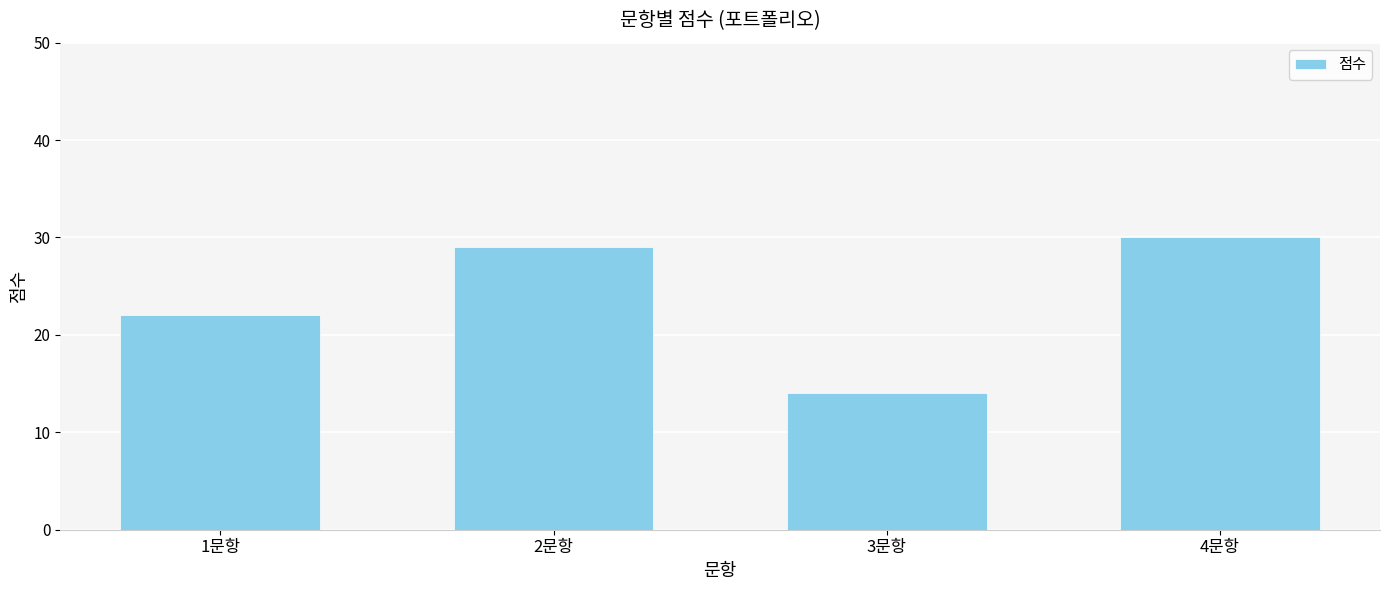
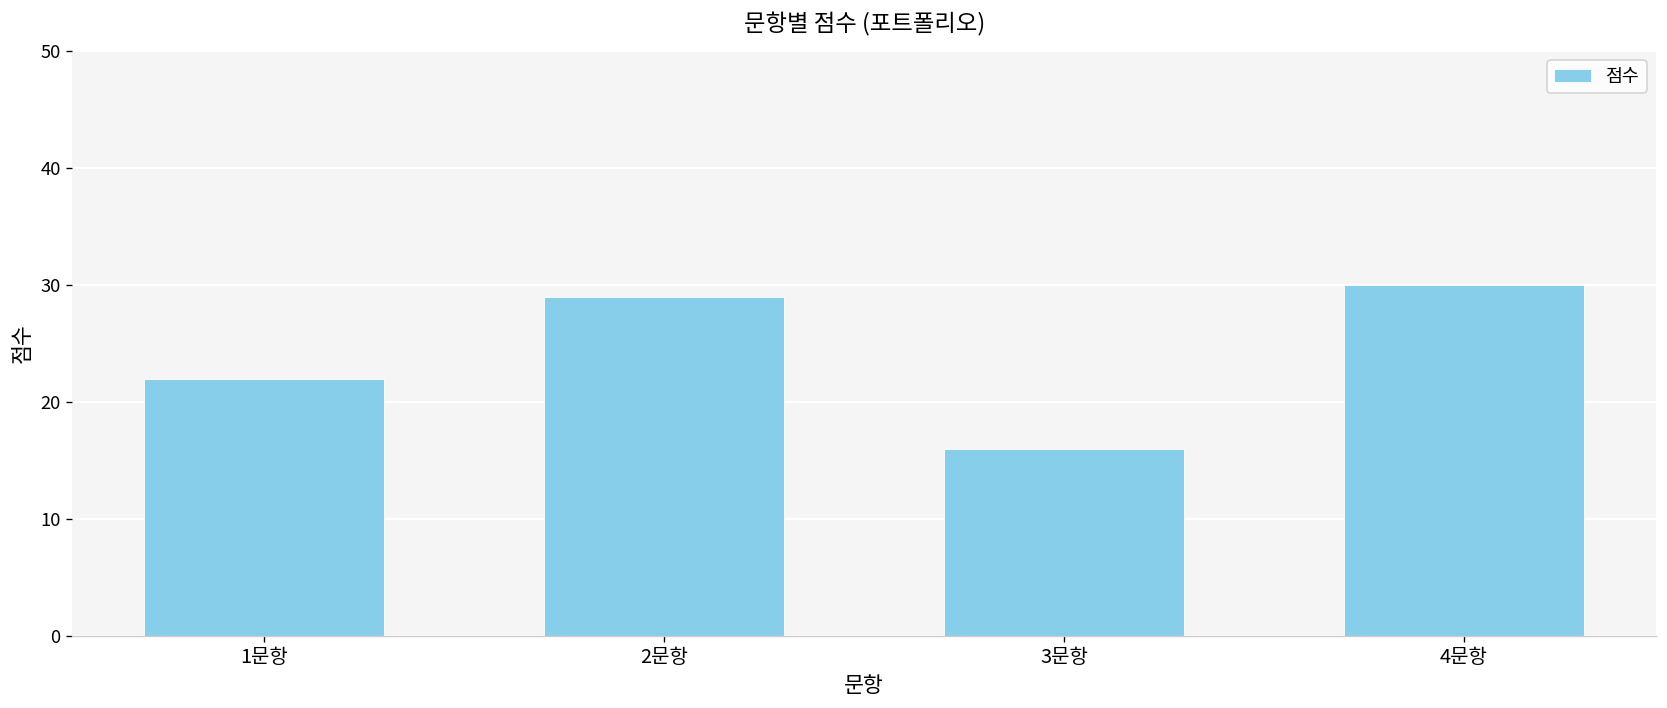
  {
    "1문항": 22,
    "2문항": 29,
-   "3문항": 14,
+   "3문항": 16,
    "4문항": 30
  }
